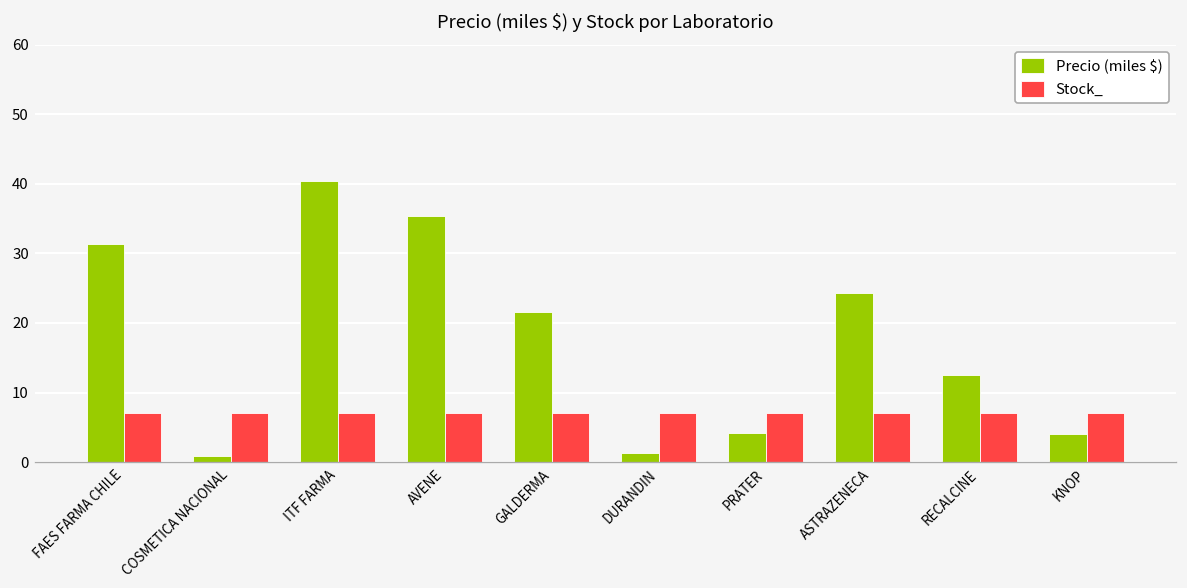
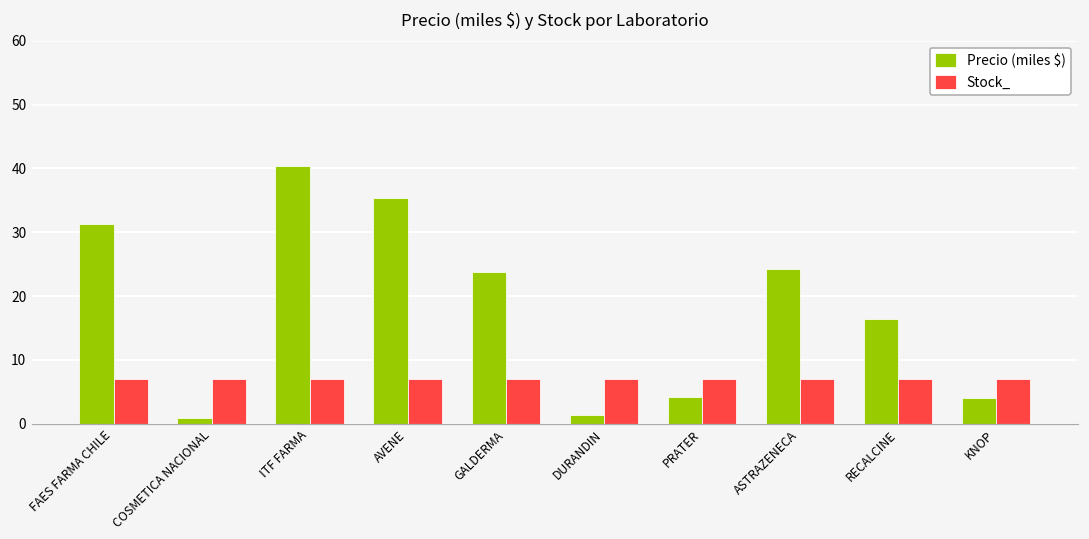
  {
    "Precio (miles $)": {
      "FAES FARMA CHILE": 31,
      "COSMETICA NACIONAL": 1,
      "ITF FARMA": 40,
      "AVENE": 35,
-     "GALDERMA": 22,
+     "GALDERMA": 24,
      "DURANDIN": 1,
      "PRATER": 4,
      "ASTRAZENECA": 24,
-     "RECALCINE": 13,
+     "RECALCINE": 16,
      "KNOP": 4
    },
    "Stock_": {
      "FAES FARMA CHILE": 7,
      "COSMETICA NACIONAL": 7,
      "ITF FARMA": 7,
      "AVENE": 7,
      "GALDERMA": 7,
      "DURANDIN": 7,
      "PRATER": 7,
      "ASTRAZENECA": 7,
      "RECALCINE": 7,
      "KNOP": 7
    }
  }
